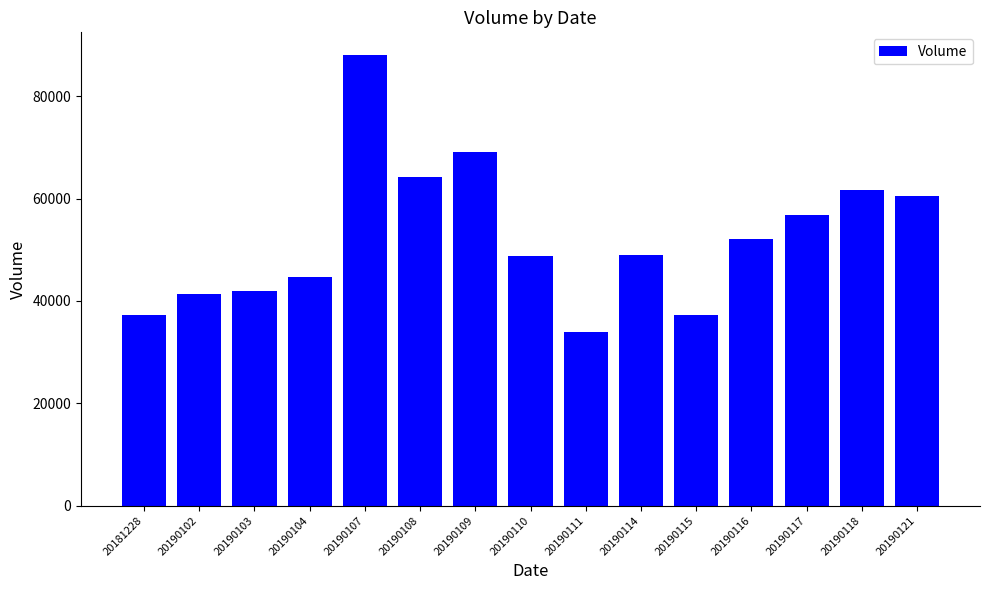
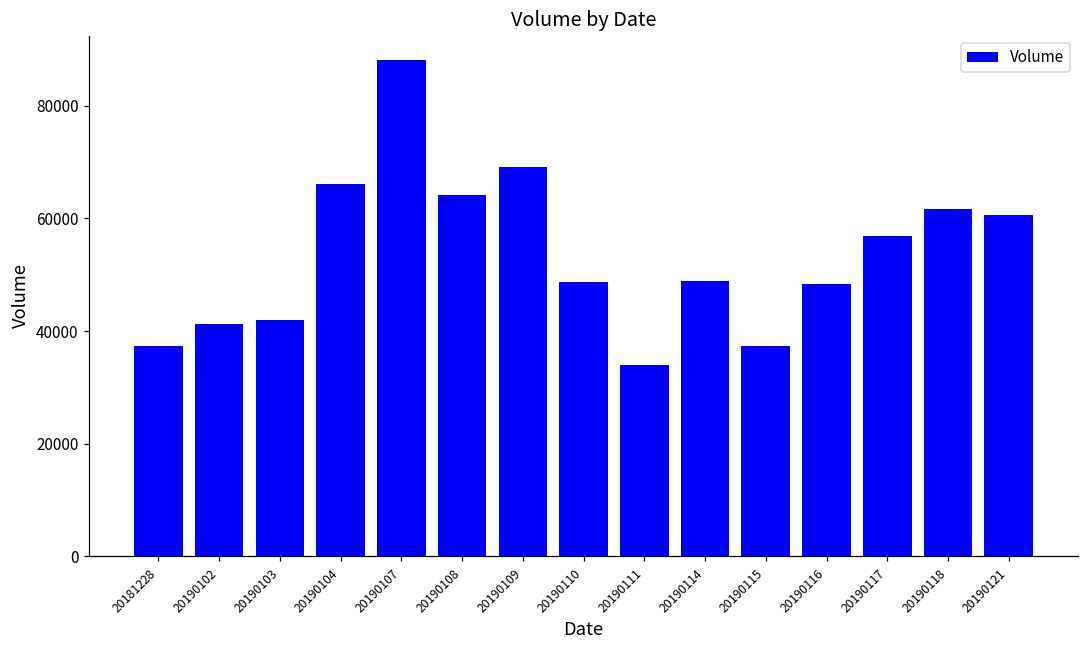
  {
    "20181228": 37000,
    "20190102": 41000,
    "20190103": 42000,
-   "20190104": 45000,
+   "20190104": 66000,
    "20190107": 88000,
    "20190108": 64000,
    "20190109": 69000,
    "20190110": 49000,
    "20190111": 34000,
    "20190114": 49000,
    "20190115": 37000,
-   "20190116": 52000,
+   "20190116": 48000,
    "20190117": 57000,
    "20190118": 62000,
    "20190121": 61000
  }
